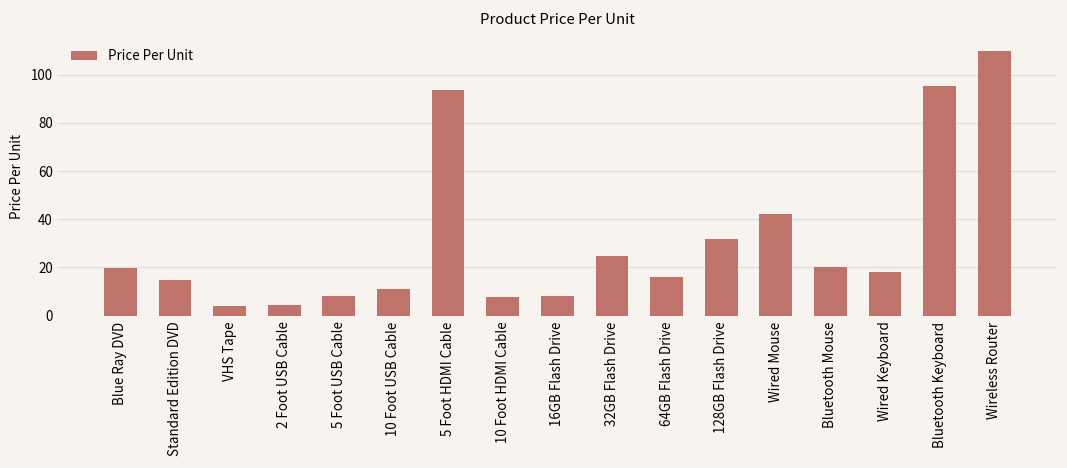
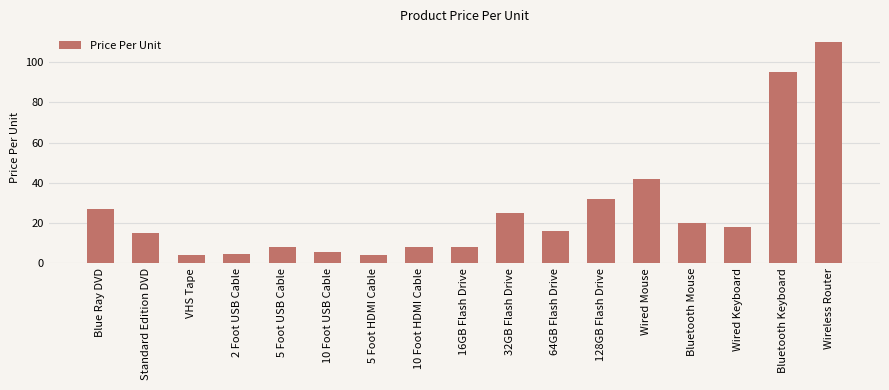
  {
-   "Blue Ray DVD": 20,
+   "Blue Ray DVD": 27,
    "Standard Edition DVD": 15,
    "VHS Tape": 4,
    "2 Foot USB Cable": 4,
    "5 Foot USB Cable": 8,
-   "10 Foot USB Cable": 11,
-   "5 Foot HDMI Cable": 94,
+   "10 Foot USB Cable": 6,
+   "5 Foot HDMI Cable": 4,
    "10 Foot HDMI Cable": 8,
    "16GB Flash Drive": 8,
    "32GB Flash Drive": 25,
    "64GB Flash Drive": 16,
    "128GB Flash Drive": 32,
    "Wired Mouse": 42,
    "Bluetooth Mouse": 20,
    "Wired Keyboard": 18,
    "Bluetooth Keyboard": 95,
    "Wireless Router": 110
  }
